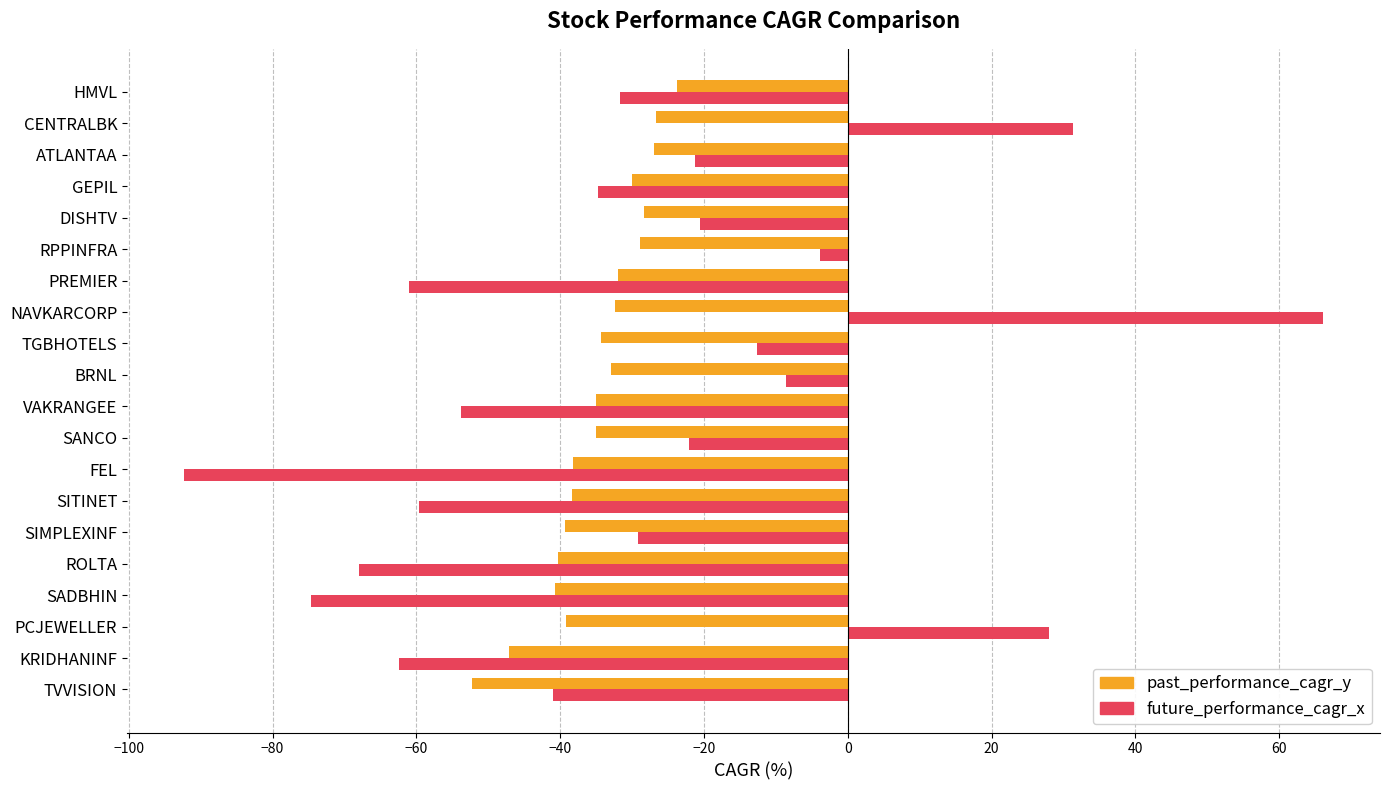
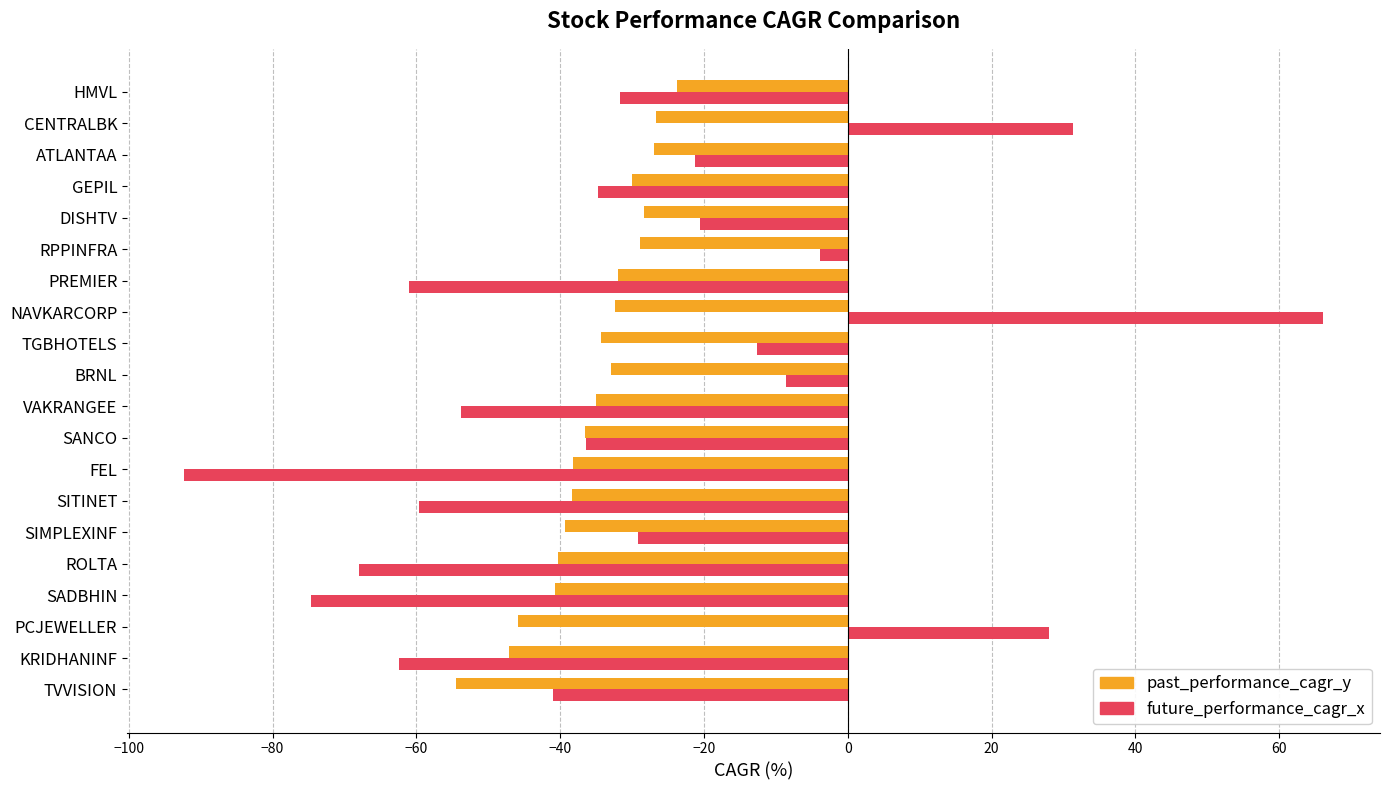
  {
    "past_performance_cagr_y": {
      "HMVL": -24,
      "CENTRALBK": -27,
      "ATLANTAA": -27,
      "GEPIL": -30,
      "DISHTV": -28,
      "RPPINFRA": -29,
      "PREMIER": -32,
      "NAVKARCORP": -32,
      "TGBHOTELS": -34,
      "BRNL": -33,
      "VAKRANGEE": -35,
-     "SANCO": -35,
+     "SANCO": -37,
      "FEL": -38,
      "SITINET": -38,
      "SIMPLEXINF": -39,
      "ROLTA": -40,
      "SADBHIN": -41,
-     "PCJEWELLER": -39,
+     "PCJEWELLER": -46,
      "KRIDHANINF": -47,
-     "TVVISION": -52
+     "TVVISION": -55
    },
    "future_performance_cagr_x": {
      "HMVL": -32,
      "CENTRALBK": 31,
      "ATLANTAA": -21,
      "GEPIL": -35,
      "DISHTV": -20,
      "RPPINFRA": -4,
      "PREMIER": -61,
      "NAVKARCORP": 66,
      "TGBHOTELS": -13,
      "BRNL": -9,
      "VAKRANGEE": -54,
-     "SANCO": -22,
+     "SANCO": -36,
      "FEL": -92,
      "SITINET": -60,
      "SIMPLEXINF": -29,
      "ROLTA": -68,
      "SADBHIN": -75,
      "PCJEWELLER": 28,
      "KRIDHANINF": -62,
      "TVVISION": -41
    }
  }
